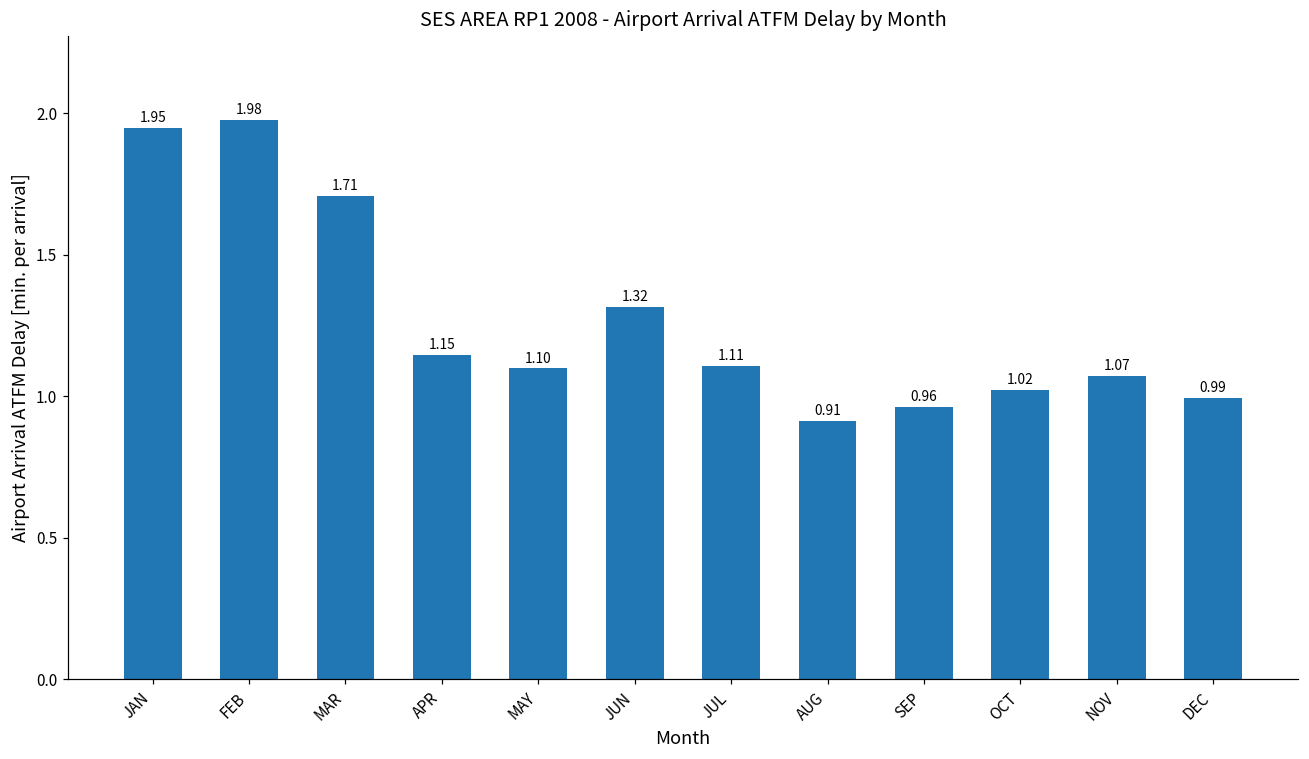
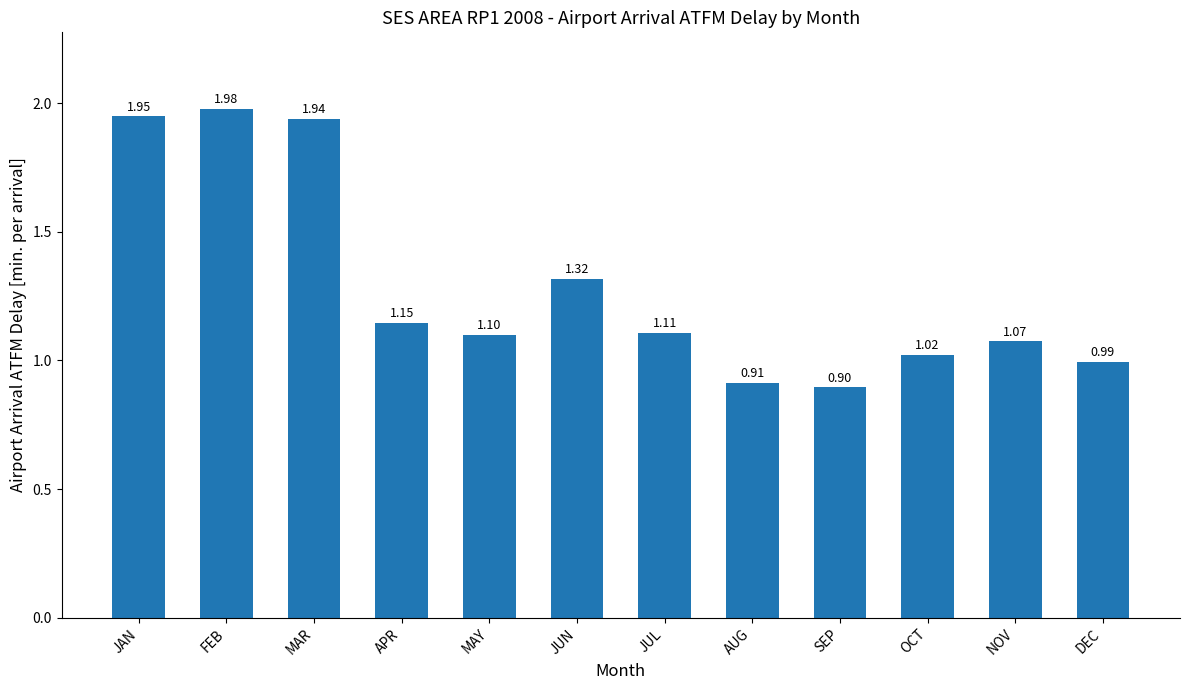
  {
    "JAN": 1.95,
    "FEB": 1.98,
-   "MAR": 1.71,
+   "MAR": 1.94,
    "APR": 1.15,
    "MAY": 1.10,
    "JUN": 1.32,
    "JUL": 1.11,
    "AUG": 0.91,
-   "SEP": 0.96,
+   "SEP": 0.90,
    "OCT": 1.02,
    "NOV": 1.07,
    "DEC": 0.99
  }
